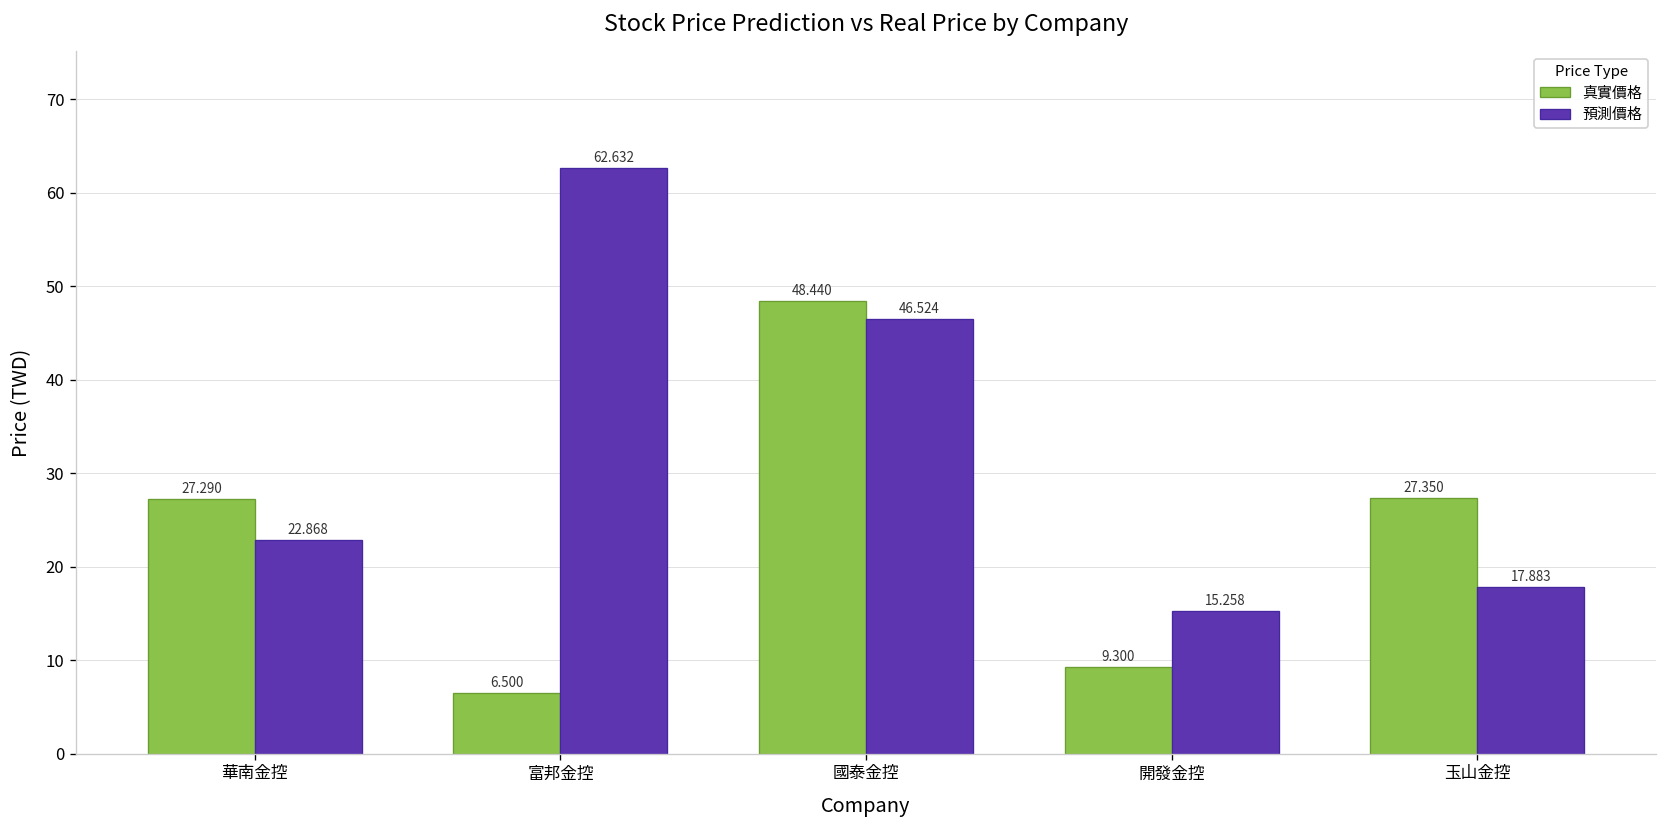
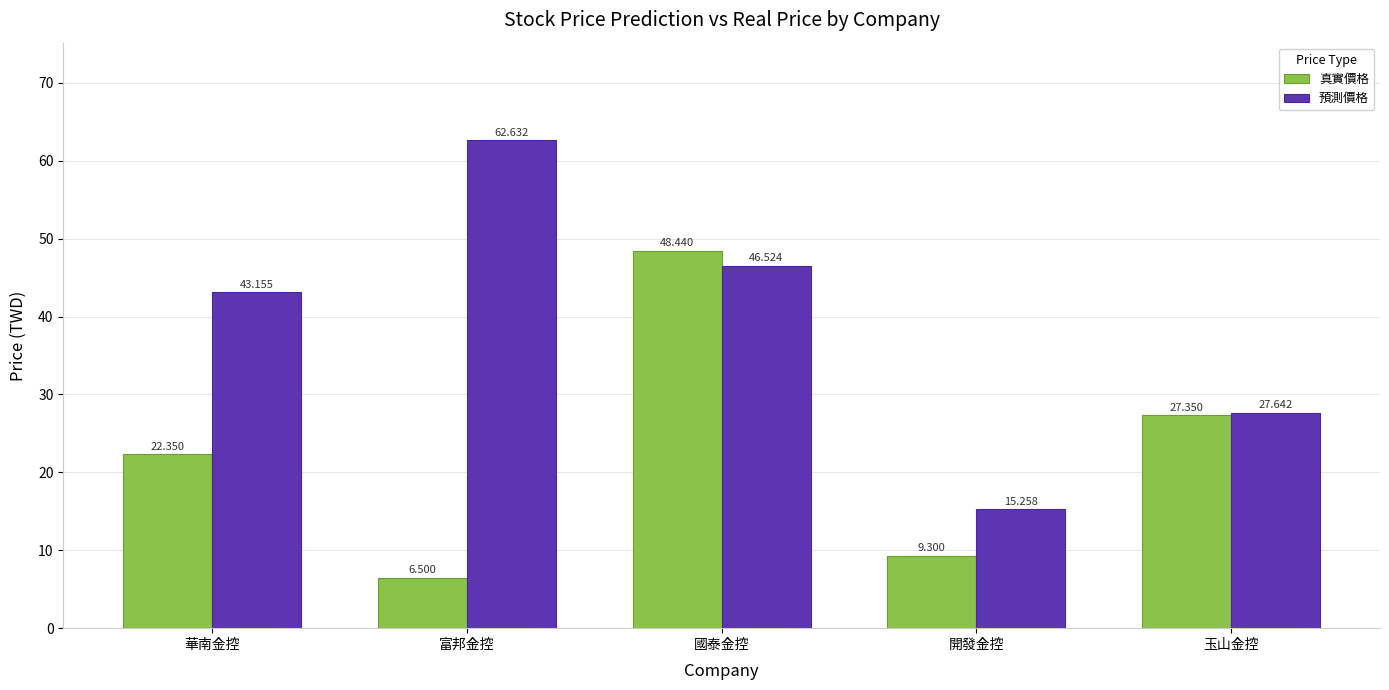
  {
    "真實價格": {
-     "華南金控": 27.290,
+     "華南金控": 22.350,
      "富邦金控": 6.500,
      "國泰金控": 48.440,
      "開發金控": 9.300,
      "玉山金控": 27.350
    },
    "預測價格": {
-     "華南金控": 22.868,
+     "華南金控": 43.155,
      "富邦金控": 62.632,
      "國泰金控": 46.524,
      "開發金控": 15.258,
-     "玉山金控": 17.883
+     "玉山金控": 27.642
    }
  }
